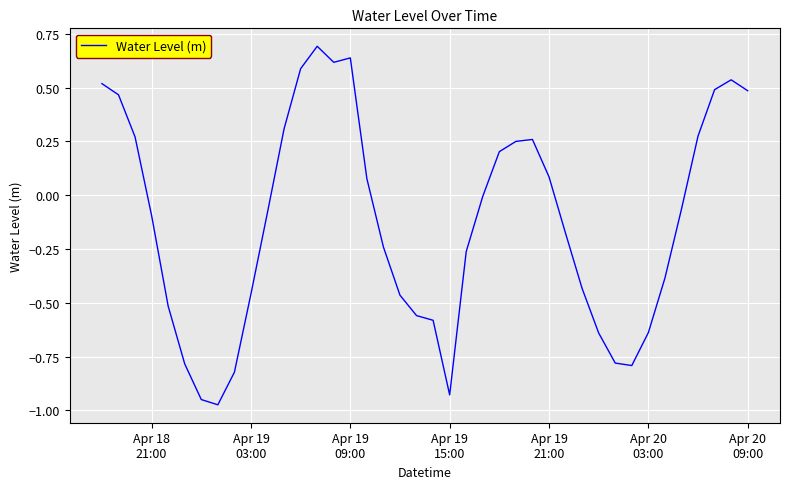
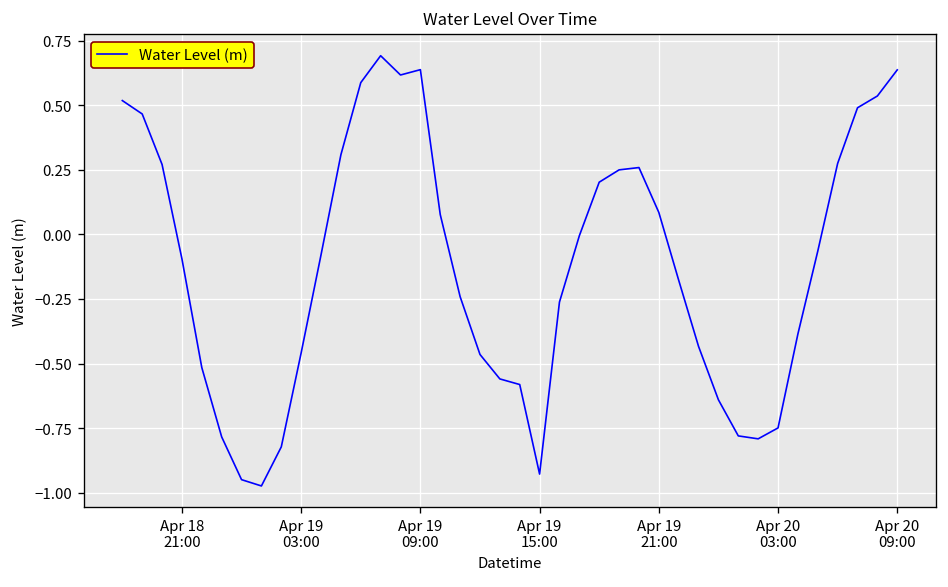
  {
    "Apr 18 21:00": -0.09,
    "Apr 19 03:00": -0.46,
    "Apr 19 09:00": 0.64,
    "Apr 19 15:00": -0.93,
    "Apr 19 21:00": 0.09,
-   "Apr 20 03:00": -0.64,
-   "Apr 20 09:00": 0.49
+   "Apr 20 03:00": -0.75,
+   "Apr 20 09:00": 0.64
  }
